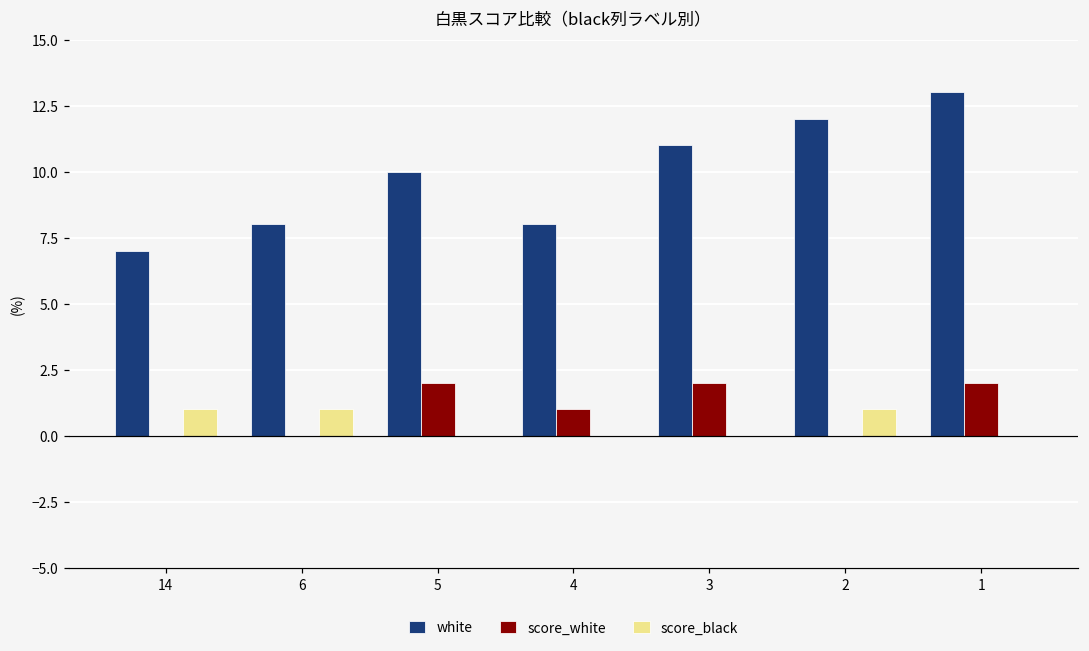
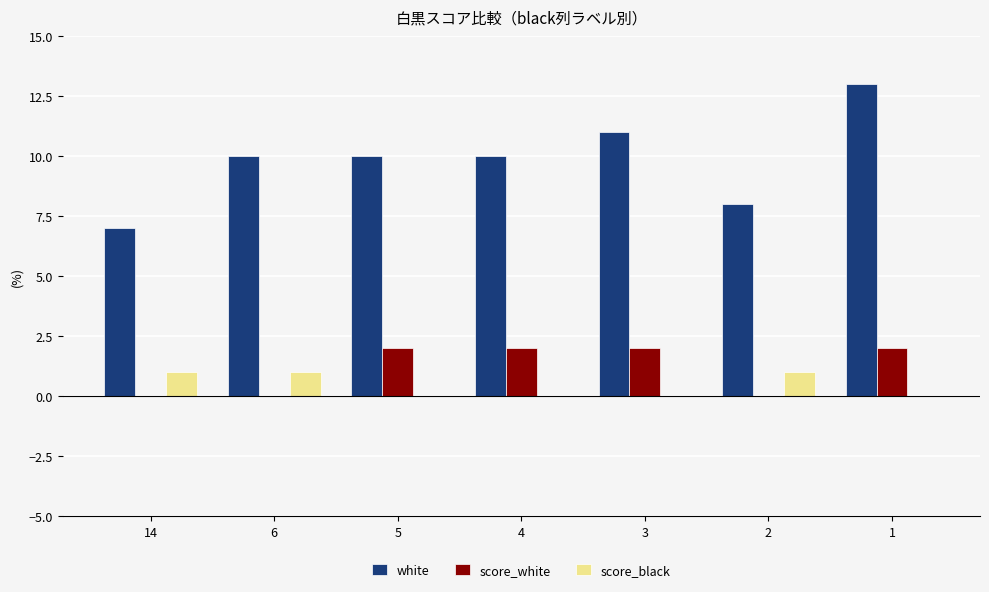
  {
    "white": {
      "14": 7,
-     "6": 8,
+     "6": 10,
      "5": 10,
-     "4": 8,
+     "4": 10,
      "3": 11,
-     "2": 12,
+     "2": 8,
      "1": 13
    },
    "score_white": {
      "14": 0,
      "6": 0,
      "5": 2,
-     "4": 1,
+     "4": 2,
      "3": 2,
      "2": 0,
      "1": 2
    },
    "score_black": {
      "14": 1,
      "6": 1,
      "5": 0,
      "4": 0,
      "3": 0,
      "2": 1,
      "1": 0
    }
  }
